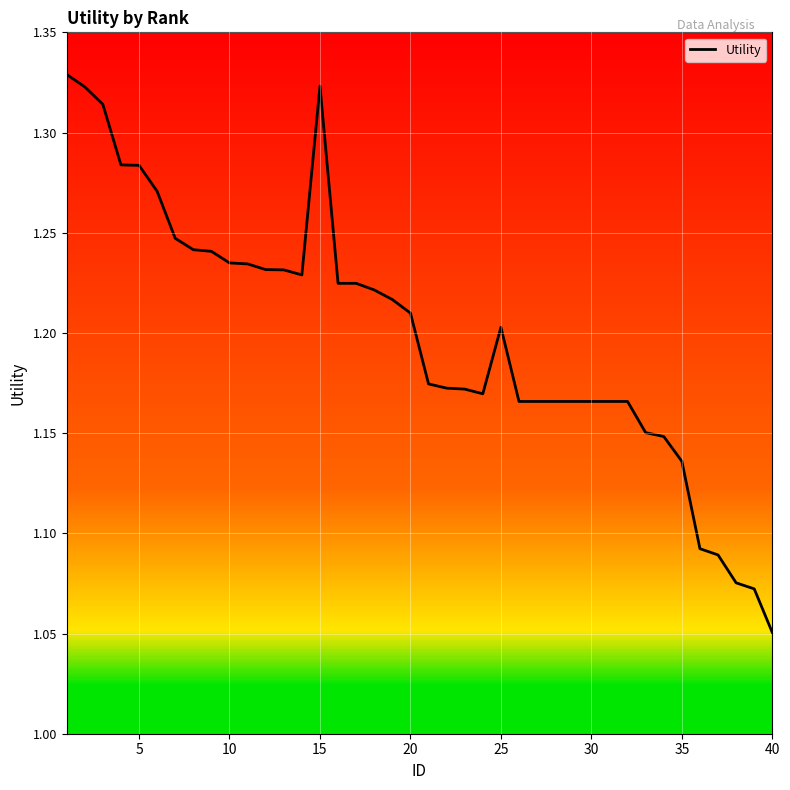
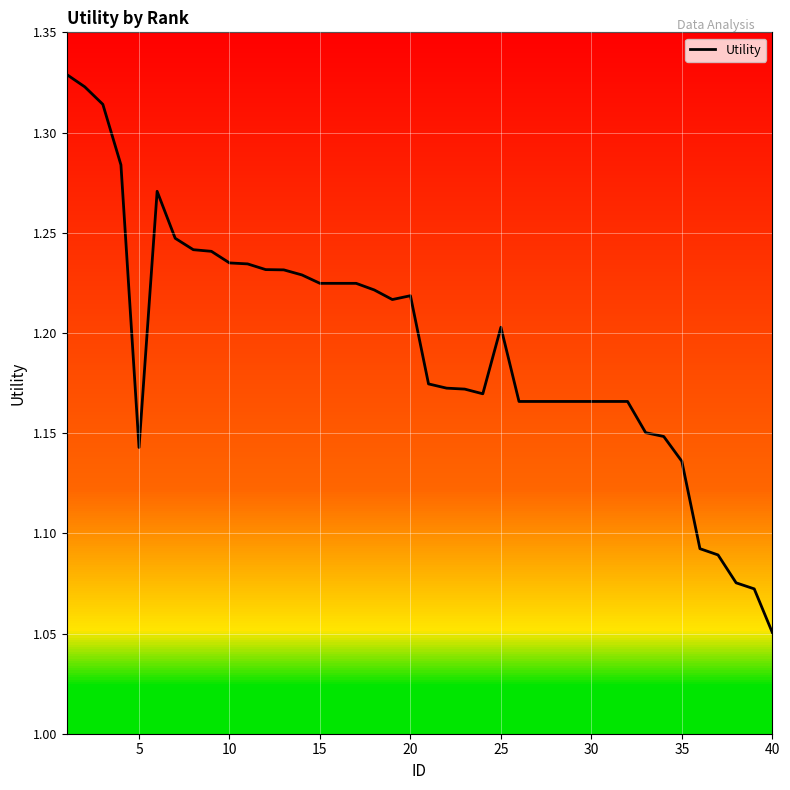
  {
    "Utility": {
-     "5": 1.284,
+     "5": 1.143,
      "10": 1.235,
-     "15": 1.323,
-     "20": 1.210,
+     "15": 1.225,
+     "20": 1.219,
      "25": 1.203,
      "30": 1.166,
      "35": 1.136
    }
  }
